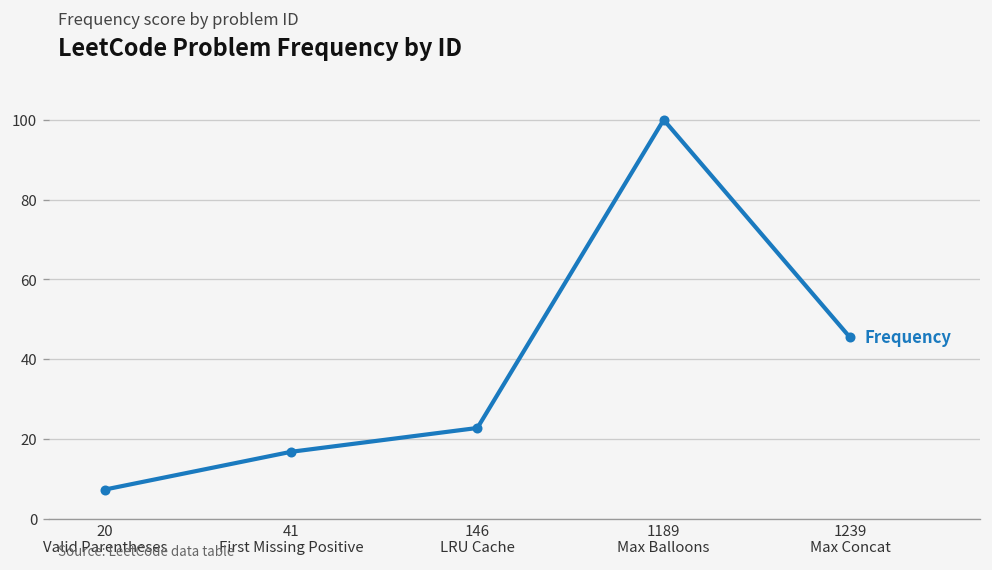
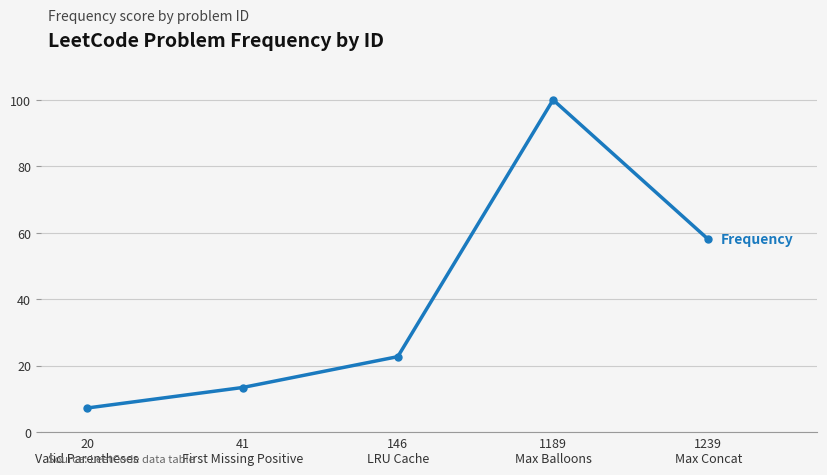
  {
    "20 Valid Parentheses": 7,
-   "41 First Missing Positive": 17,
+   "41 First Missing Positive": 13,
    "146 LRU Cache": 23,
    "1189 Max Balloons": 100,
-   "1239 Max Concat": 45
+   "1239 Max Concat": 58
  }
